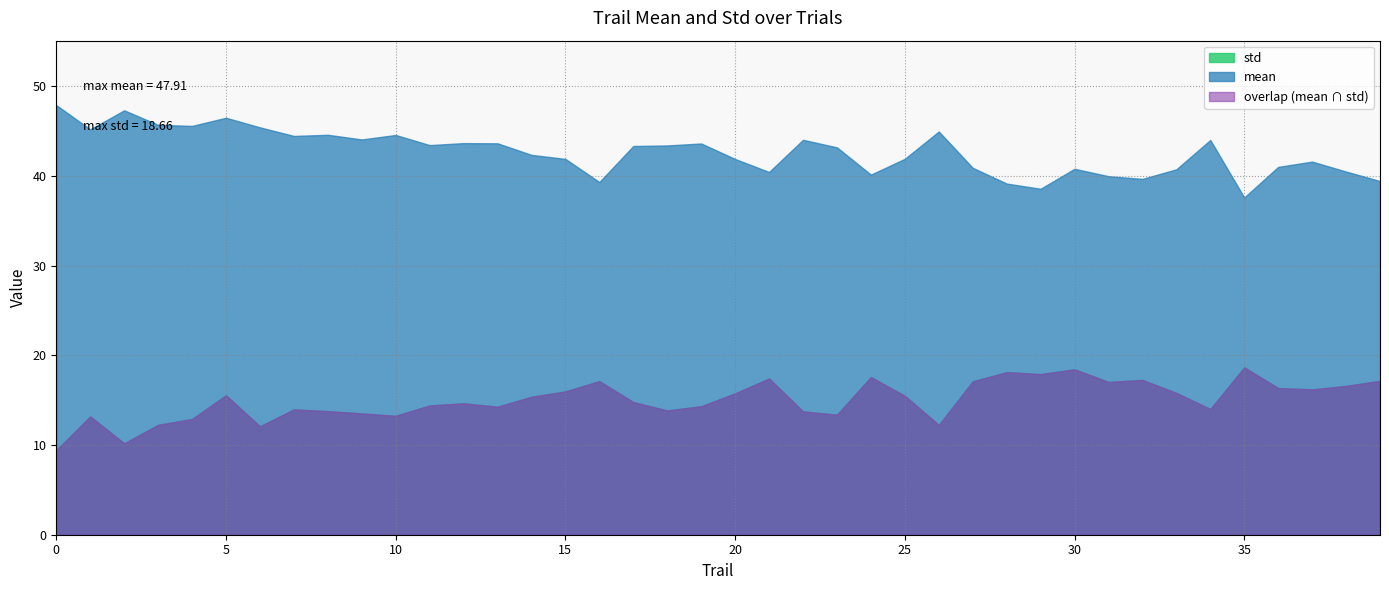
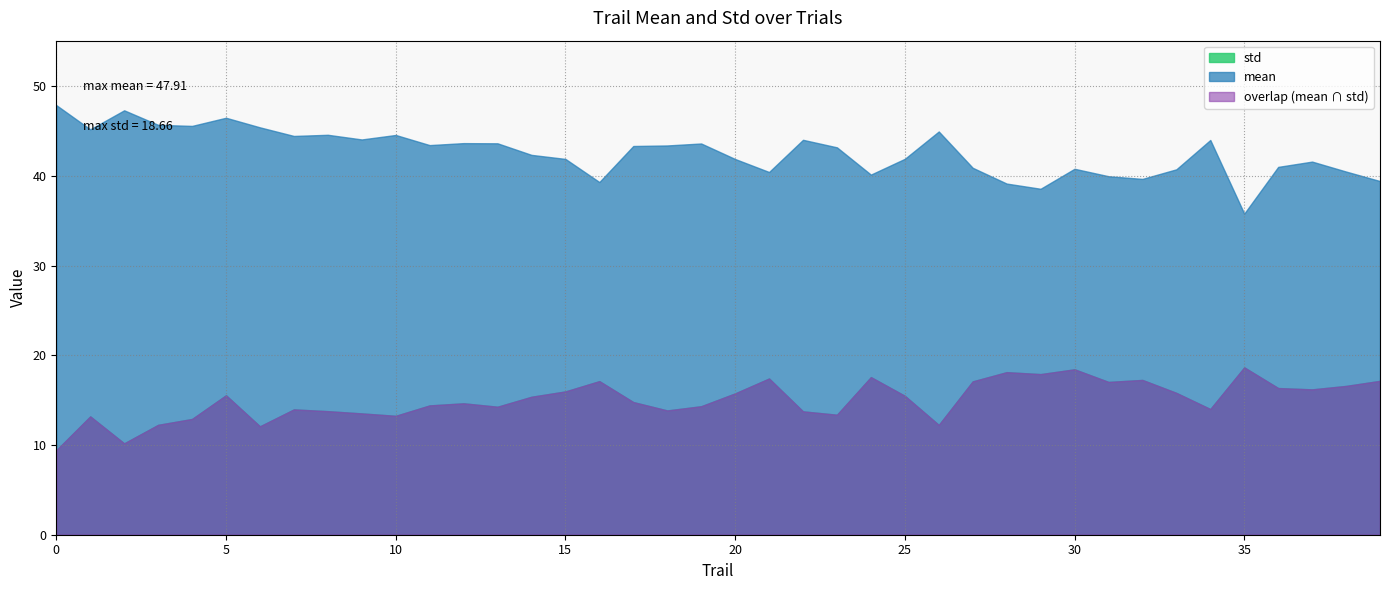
  {
    "overlap (mean ∩ std)": {
      "0": 9,
      "5": 16,
      "10": 13,
      "15": 16,
      "20": 16,
      "25": 15,
      "30": 18,
      "35": 19
    },
    "mean": {
      "0": 48,
      "5": 47,
      "10": 45,
      "15": 42,
      "20": 42,
      "25": 42,
      "30": 41,
-     "35": 38
+     "35": 36
    }
  }
